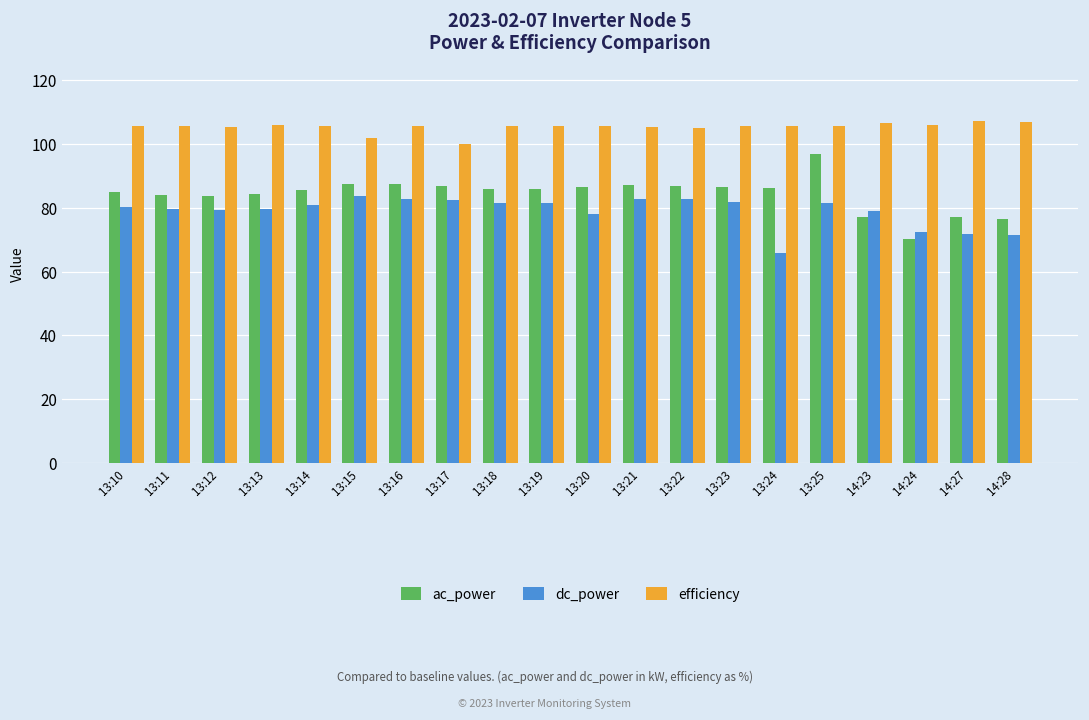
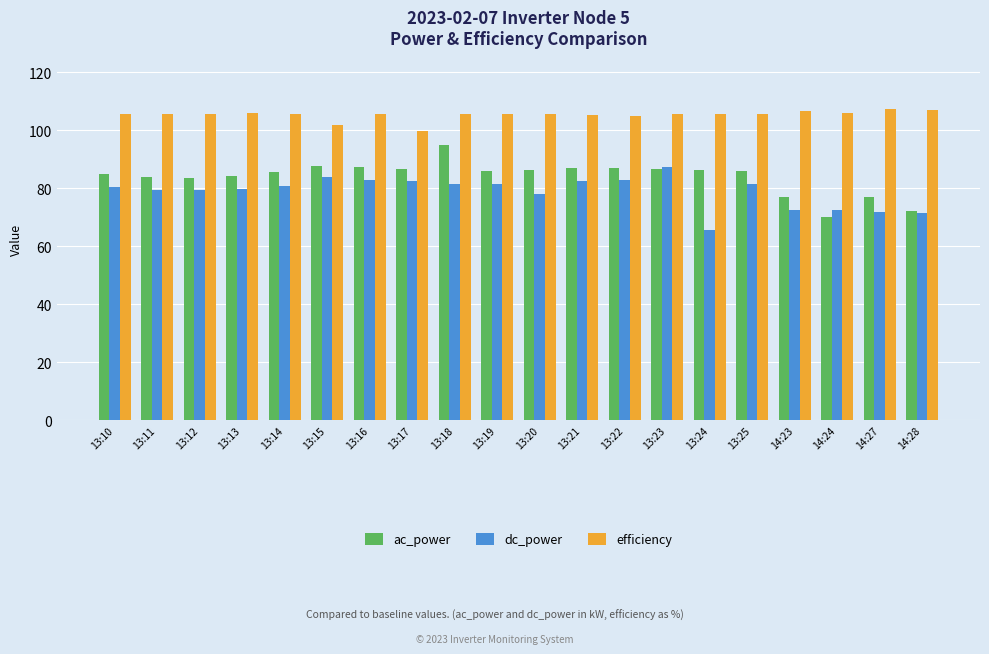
  {
    "ac_power": {
      "13:10": 85,
      "13:11": 84,
      "13:12": 84,
      "13:13": 84,
      "13:14": 85,
      "13:15": 88,
      "13:16": 87,
      "13:17": 87,
-     "13:18": 86,
+     "13:18": 95,
      "13:19": 86,
      "13:20": 86,
      "13:21": 87,
      "13:22": 87,
      "13:23": 86,
      "13:24": 86,
-     "13:25": 97,
+     "13:25": 86,
      "14:23": 77,
      "14:24": 70,
      "14:27": 77,
-     "14:28": 76
+     "14:28": 72
    },
    "dc_power": {
      "13:10": 80,
      "13:11": 79,
      "13:12": 79,
      "13:13": 80,
      "13:14": 81,
      "13:15": 84,
      "13:16": 83,
      "13:17": 83,
      "13:18": 81,
      "13:19": 81,
      "13:20": 78,
      "13:21": 83,
      "13:22": 83,
-     "13:23": 82,
+     "13:23": 87,
      "13:24": 66,
      "13:25": 81,
-     "14:23": 79,
+     "14:23": 72,
      "14:24": 72,
      "14:27": 72,
      "14:28": 72
    },
    "efficiency": {
      "13:10": 106,
      "13:11": 106,
      "13:12": 105,
      "13:13": 106,
      "13:14": 106,
      "13:15": 102,
      "13:16": 106,
      "13:17": 100,
      "13:18": 106,
      "13:19": 106,
      "13:20": 105,
      "13:21": 105,
      "13:22": 105,
      "13:23": 106,
      "13:24": 105,
      "13:25": 106,
      "14:23": 106,
      "14:24": 106,
      "14:27": 107,
      "14:28": 107
    }
  }
